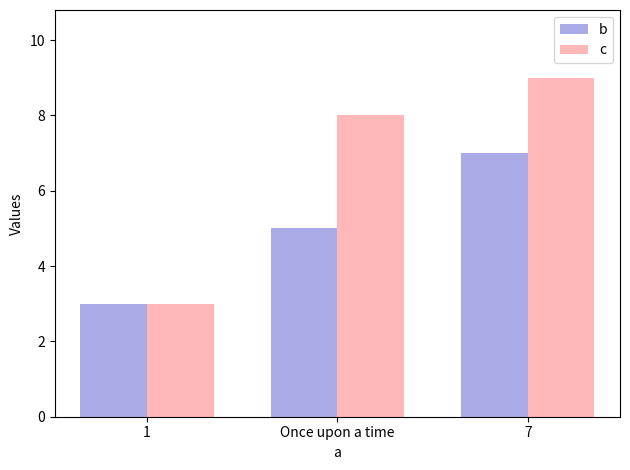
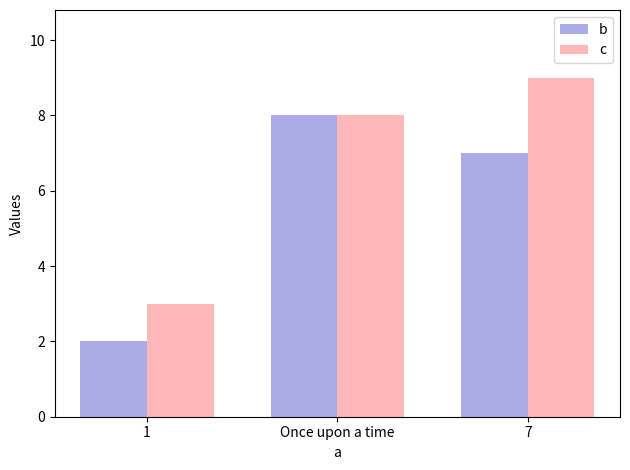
  {
    "b": {
-     "1": 3,
-     "Once upon a time": 5,
+     "1": 2,
+     "Once upon a time": 8,
      "7": 7
    },
    "c": {
      "1": 3,
      "Once upon a time": 8,
      "7": 9
    }
  }
